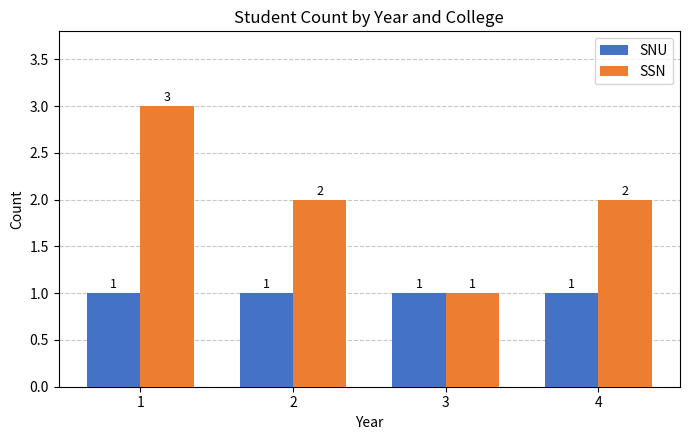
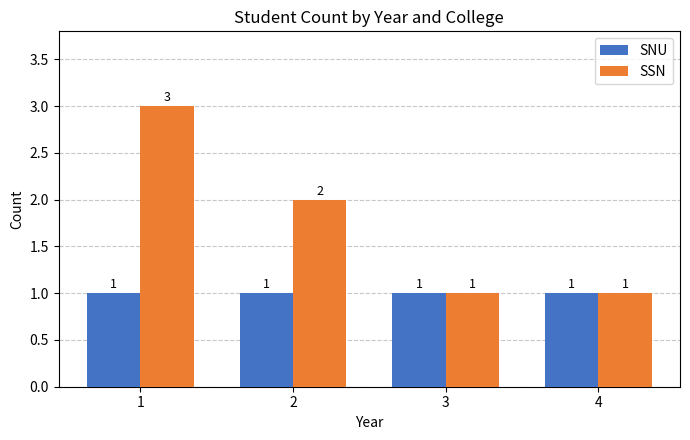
  {
    "SNU": {
      "1": 1,
      "2": 1,
      "3": 1,
      "4": 1
    },
    "SSN": {
      "1": 3,
      "2": 2,
      "3": 1,
-     "4": 2
+     "4": 1
    }
  }
